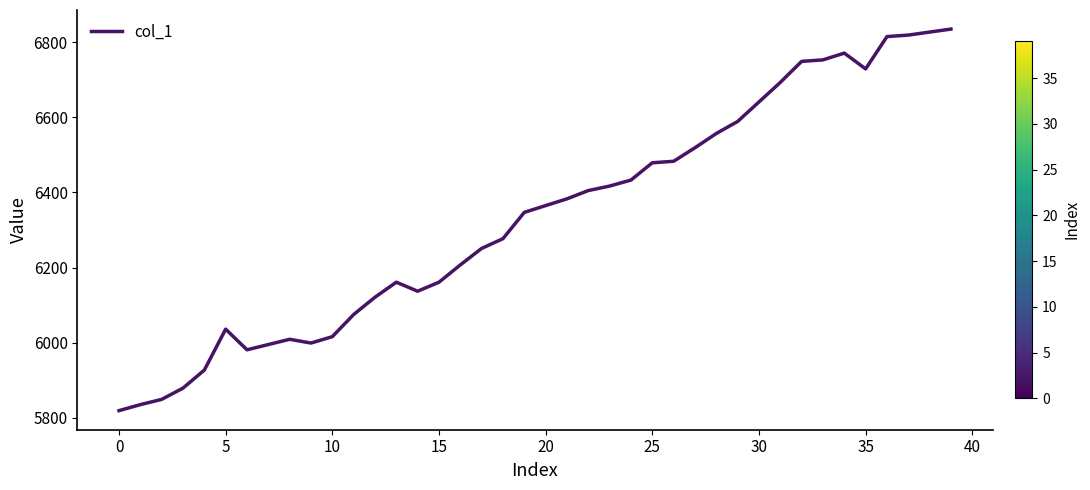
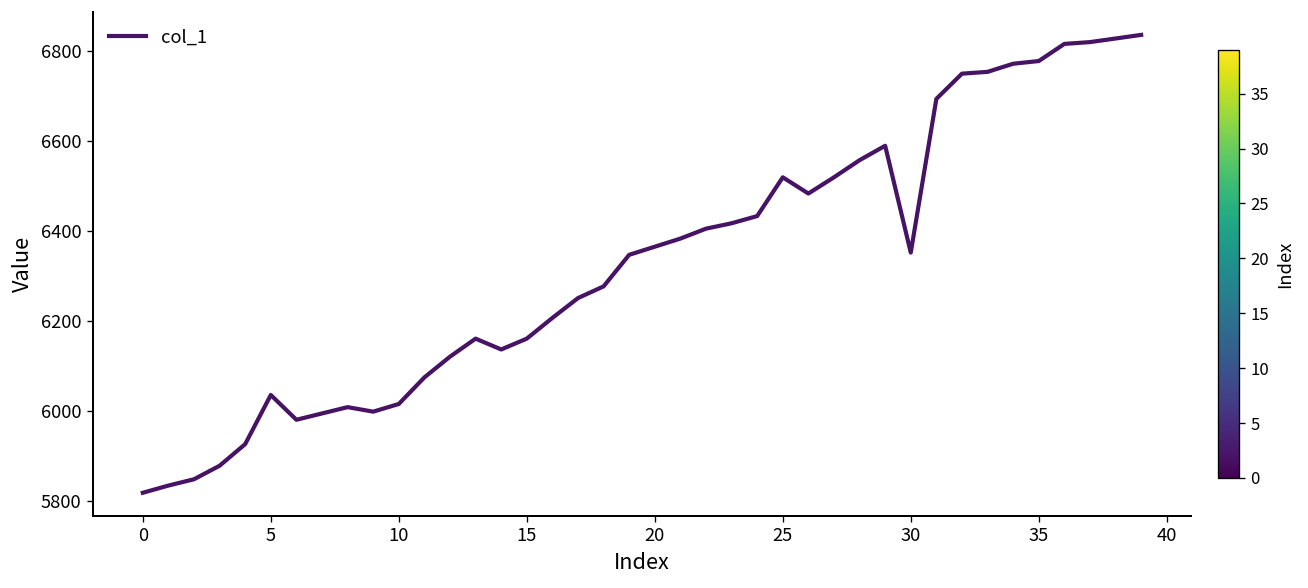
  {
    "0": 5820,
    "5": 6040,
    "10": 6020,
    "15": 6160,
    "20": 6370,
-   "25": 6480,
-   "30": 6640,
-   "35": 6730
+   "25": 6520,
+   "30": 6350,
+   "35": 6780
  }
